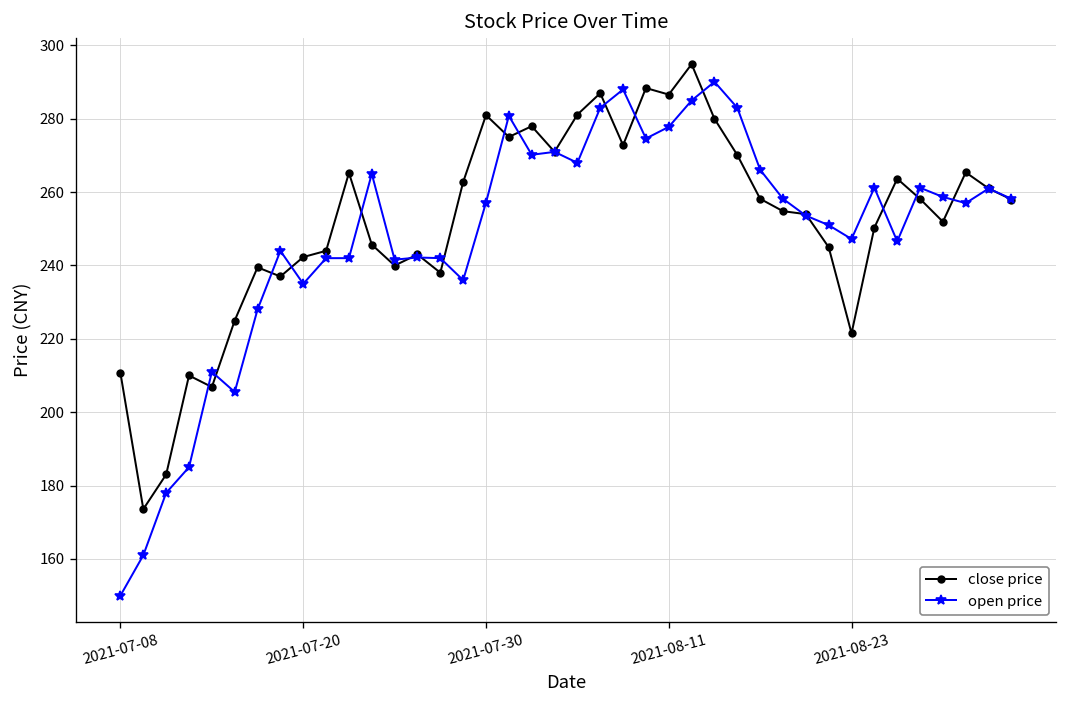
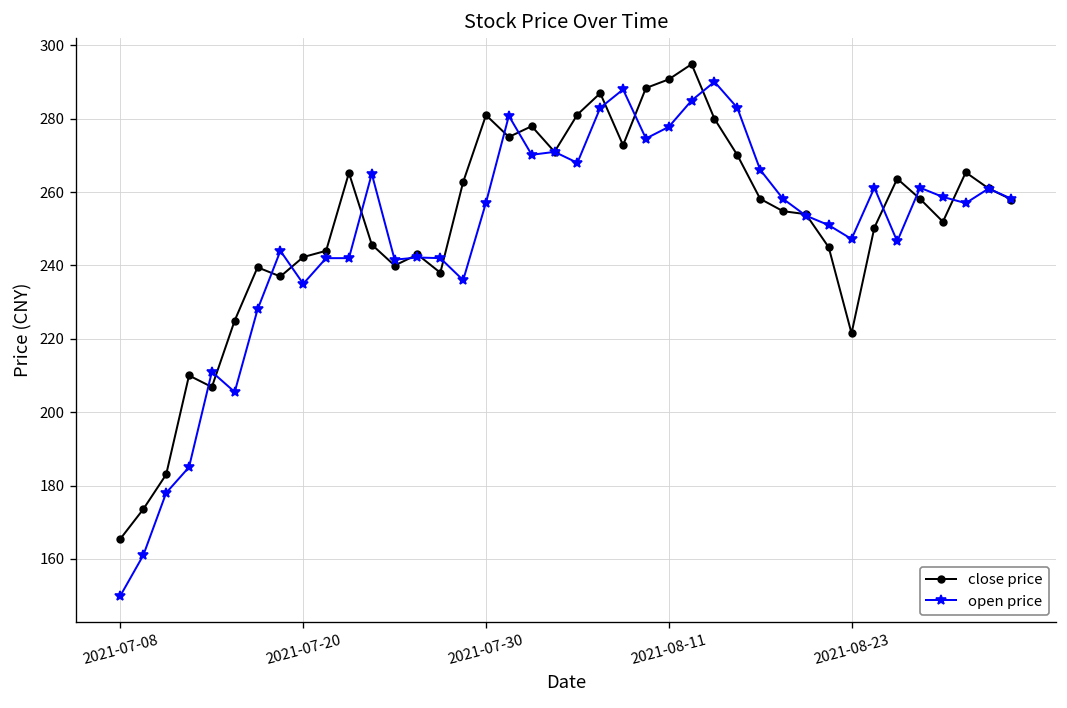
  {
    "close price": {
-     "2021-07-08": 211,
+     "2021-07-08": 166,
      "2021-07-20": 242,
      "2021-07-30": 281,
-     "2021-08-11": 287,
+     "2021-08-11": 291,
      "2021-08-23": 222
    },
    "open price": {
      "2021-07-08": 150,
      "2021-07-20": 235,
      "2021-07-30": 257,
      "2021-08-11": 278,
      "2021-08-23": 247
    }
  }
